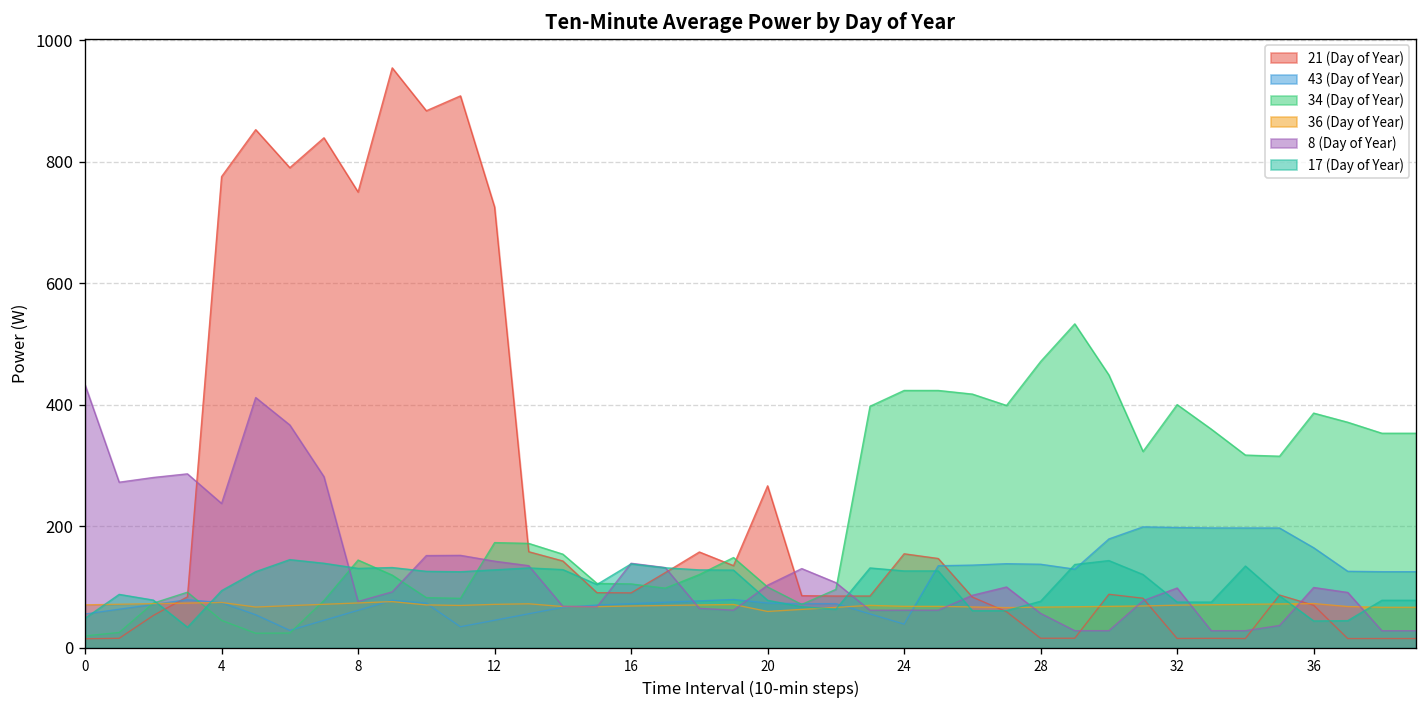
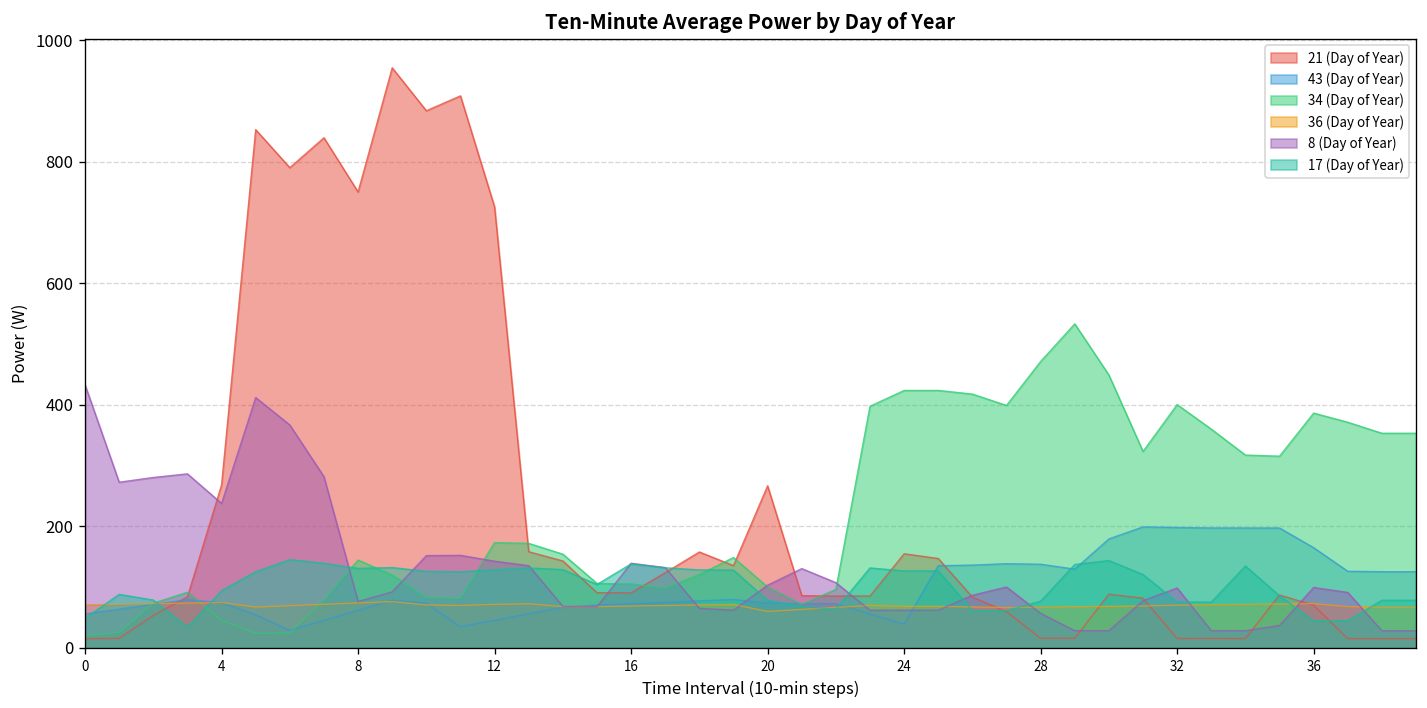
  {
    "21 (Day of Year)": {
-     "4": 780,
+     "4": 270,
      "8": 750,
      "12": 730,
      "16": 90,
      "20": 270,
      "24": 160,
      "28": 20,
      "32": 20
    },
    "36 (Day of Year)": {
      "0": 70,
      "12": 70,
      "20": 60,
      "24": 70,
      "28": 70,
      "32": 70
    },
    "8 (Day of Year)": {
      "0": 430,
      "4": 240,
      "12": 140,
      "24": 60,
      "28": 60,
      "32": 100,
      "36": 100
    }
  }
